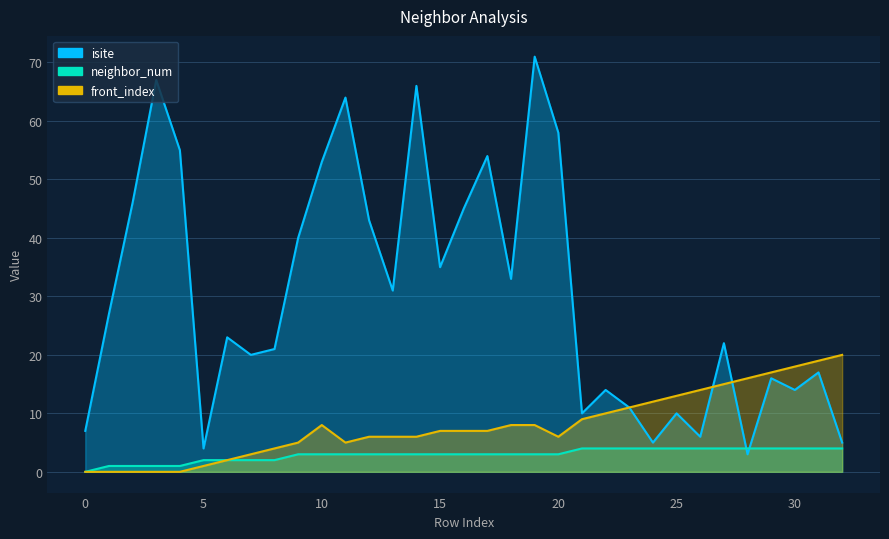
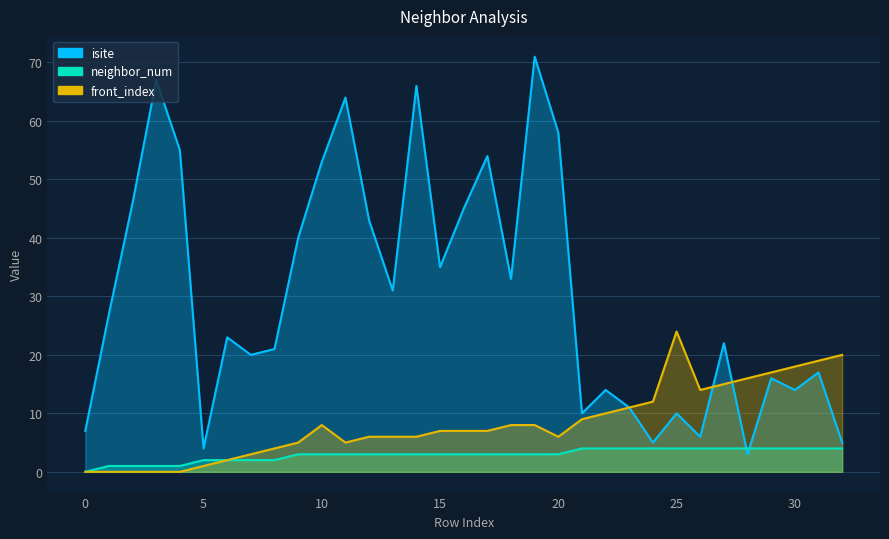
  {
    "front_index": {
      "5": 1,
      "10": 8,
      "15": 7,
      "20": 6,
-     "25": 13,
+     "25": 24,
      "30": 18
    }
  }
